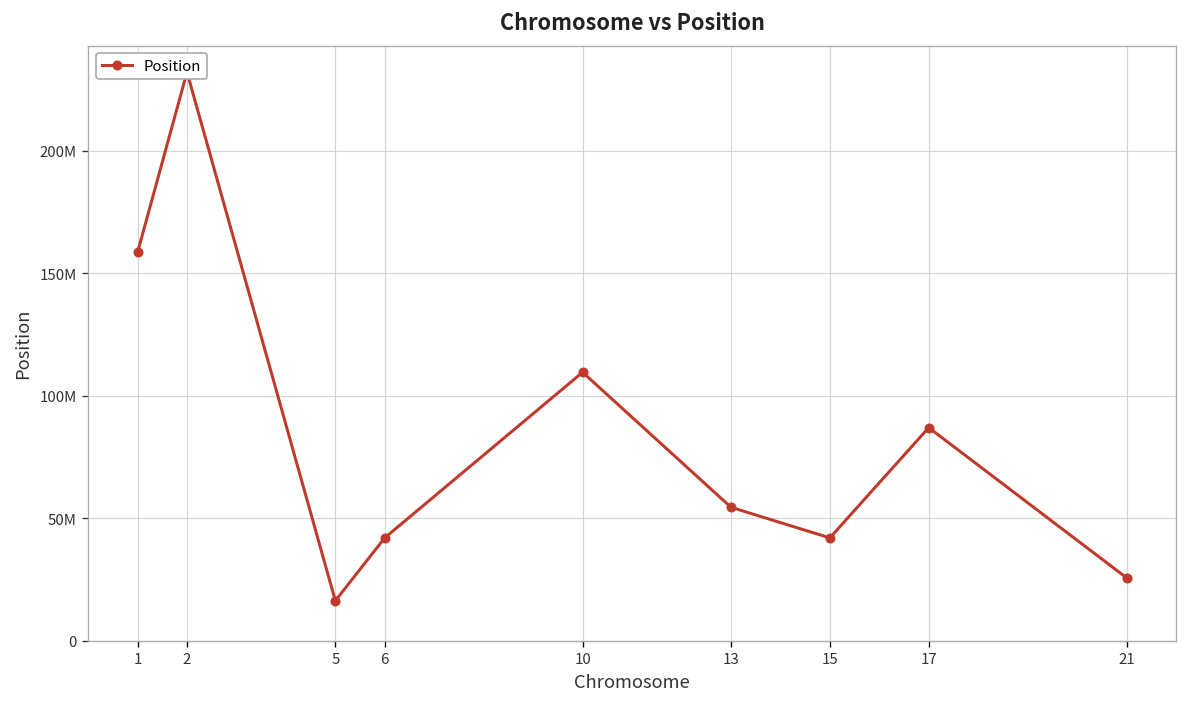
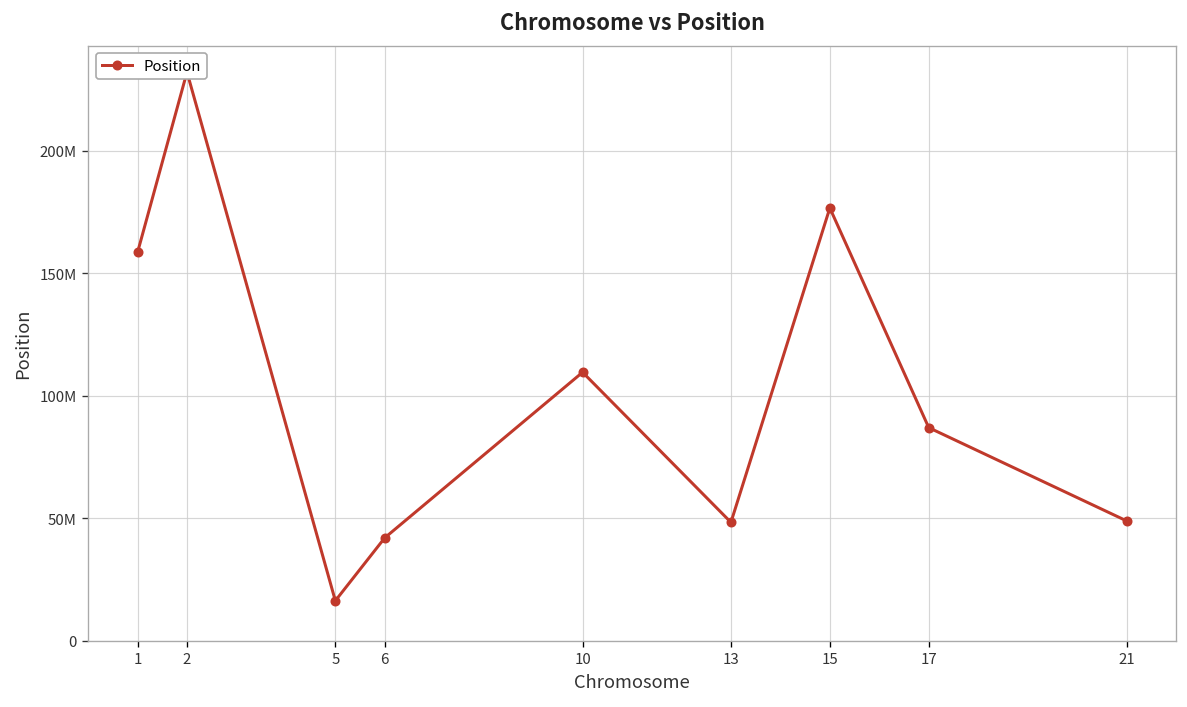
  {
    "1": 158000000,
    "5": 16000000,
    "6": 42000000,
    "10": 110000000,
-   "13": 54000000,
-   "15": 42000000,
+   "13": 48000000,
+   "15": 177000000,
    "17": 87000000,
-   "21": 26000000
+   "21": 49000000
  }
